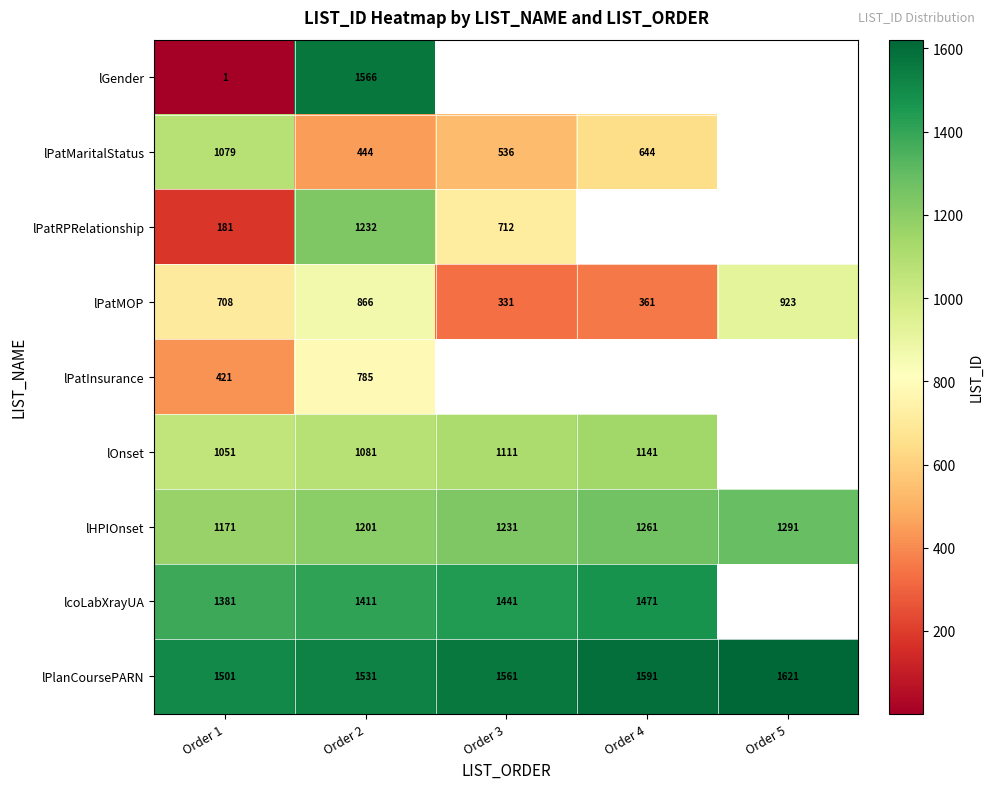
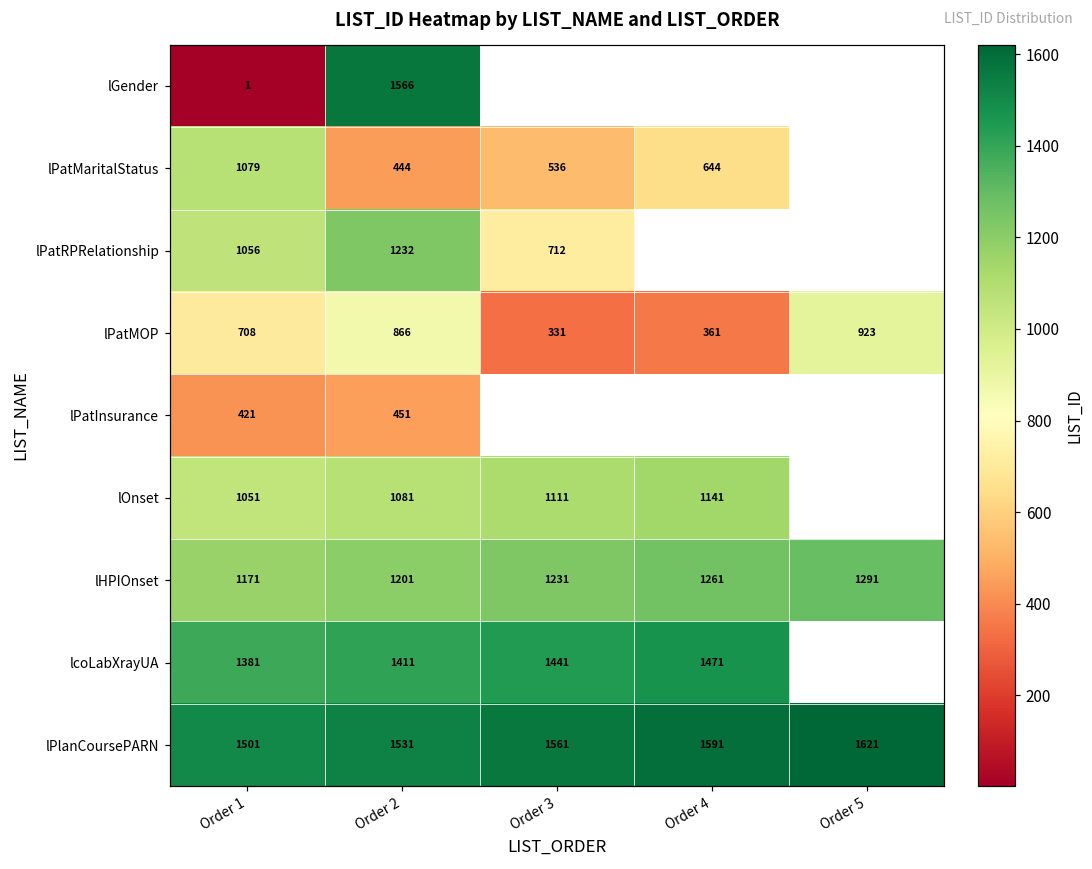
  {
    "lGender": {
      "Order 1": 1,
      "Order 2": 1566
    },
    "lPatMaritalStatus": {
      "Order 1": 1079,
      "Order 2": 444,
      "Order 3": 536,
      "Order 4": 644
    },
    "lPatRPRelationship": {
-     "Order 1": 181,
+     "Order 1": 1056,
      "Order 2": 1232,
      "Order 3": 712
    },
    "lPatMOP": {
      "Order 1": 708,
      "Order 2": 866,
      "Order 3": 331,
      "Order 4": 361,
      "Order 5": 923
    },
    "lPatInsurance": {
      "Order 1": 421,
-     "Order 2": 785
+     "Order 2": 451
    },
    "lOnset": {
      "Order 1": 1051,
      "Order 2": 1081,
      "Order 3": 1111,
      "Order 4": 1141
    },
    "lHPIOnset": {
      "Order 1": 1171,
      "Order 2": 1201,
      "Order 3": 1231,
      "Order 4": 1261,
      "Order 5": 1291
    },
    "lcoLabXrayUA": {
      "Order 1": 1381,
      "Order 2": 1411,
      "Order 3": 1441,
      "Order 4": 1471
    },
    "lPlanCoursePARN": {
      "Order 1": 1501,
      "Order 2": 1531,
      "Order 3": 1561,
      "Order 4": 1591,
      "Order 5": 1621
    }
  }
